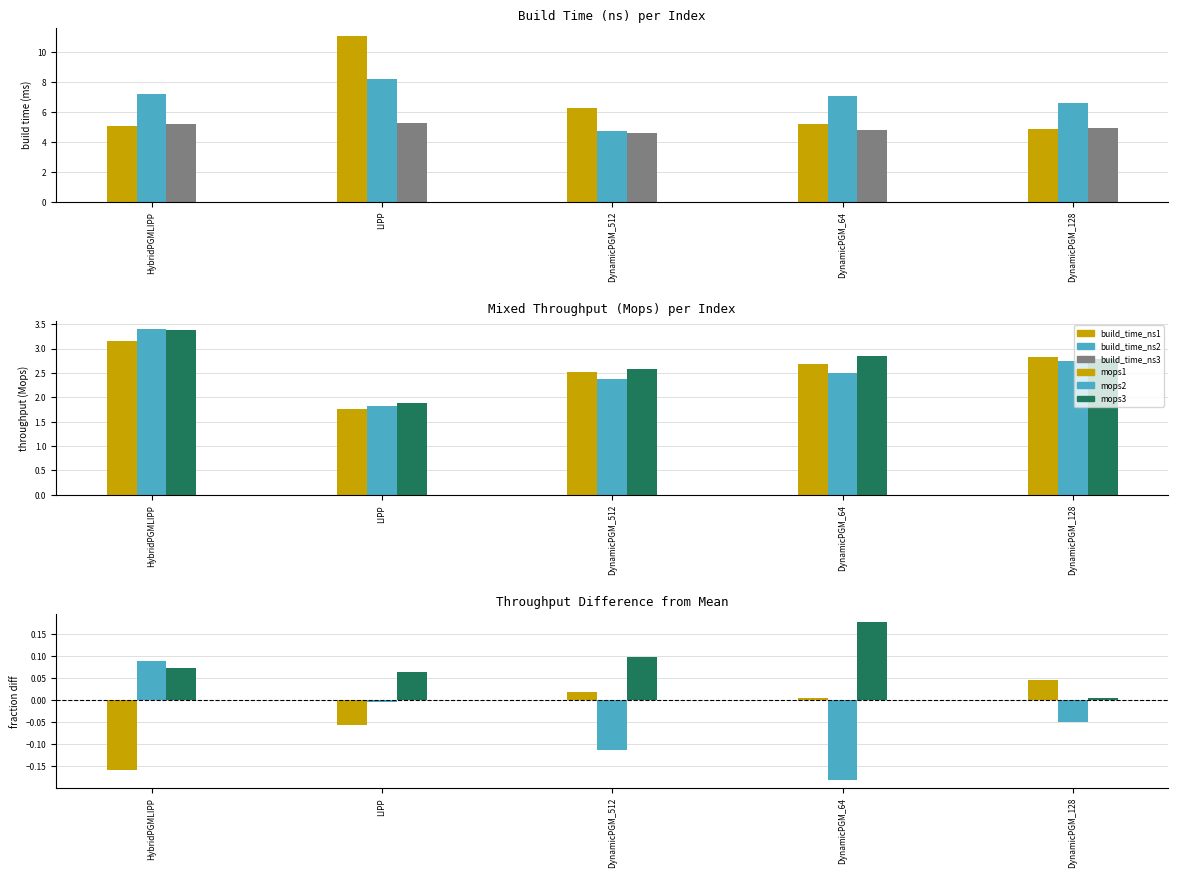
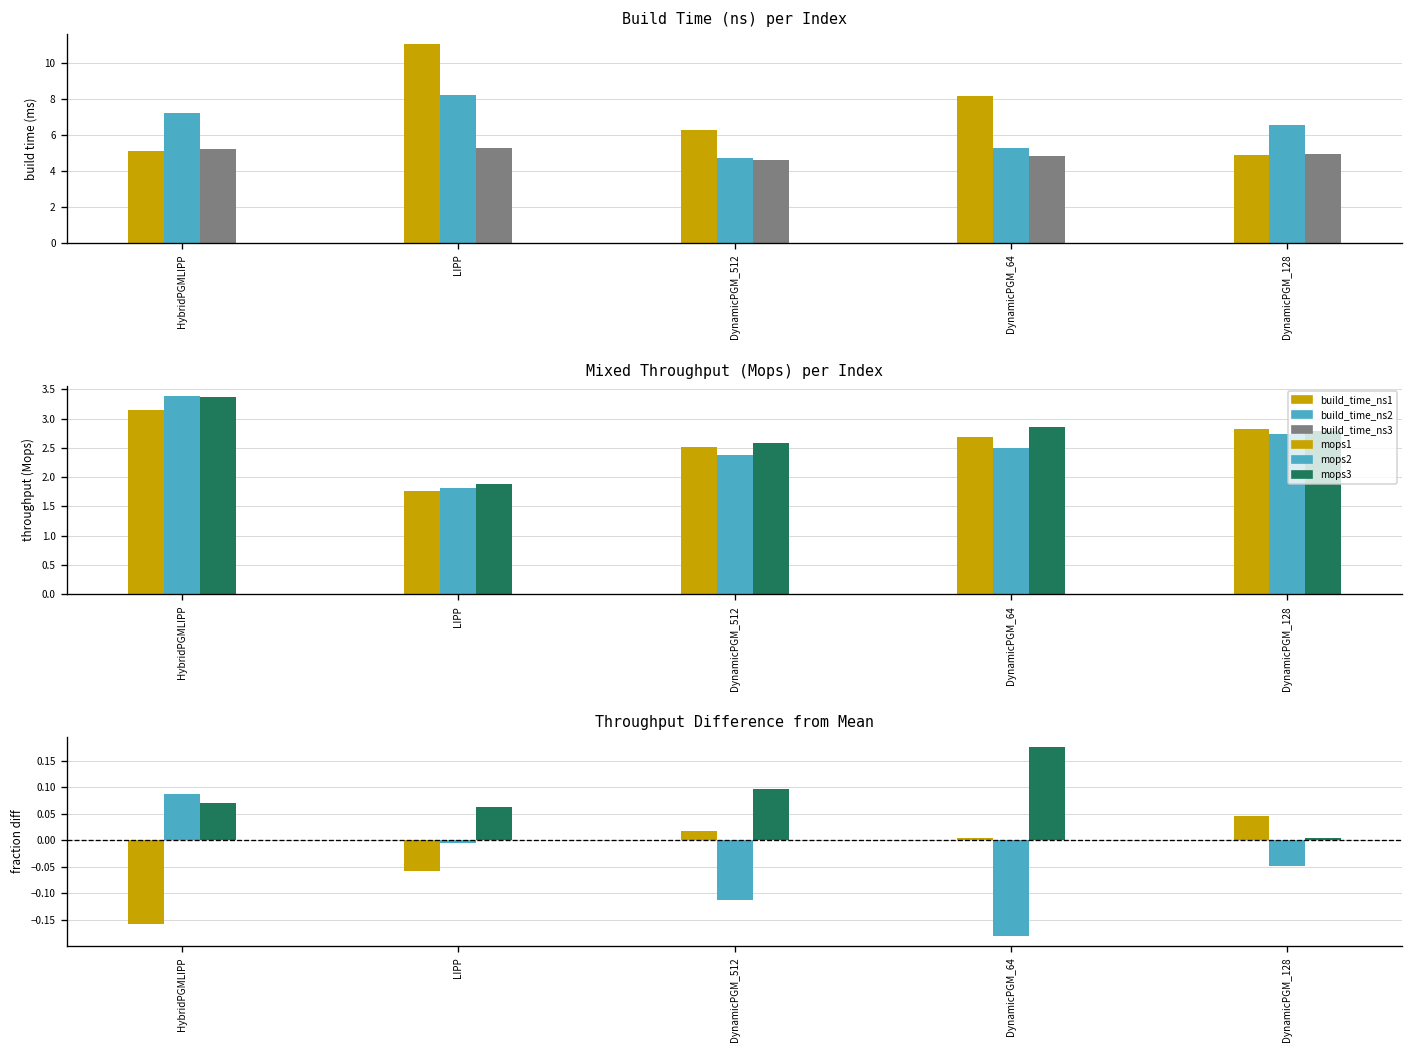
  {
    "Build Time (ns) per Index": {
      "build_time_ns1": {
        "HybridPGMLIPP": 5.1,
        "LIPP": 11.1,
        "DynamicPGM_512": 6.3,
-       "DynamicPGM_64": 5.2,
+       "DynamicPGM_64": 8.2,
        "DynamicPGM_128": 4.9
      },
      "build_time_ns2": {
        "HybridPGMLIPP": 7.2,
        "LIPP": 8.2,
        "DynamicPGM_512": 4.7,
-       "DynamicPGM_64": 7.1,
+       "DynamicPGM_64": 5.3,
        "DynamicPGM_128": 6.6
      },
      "build_time_ns3": {
        "HybridPGMLIPP": 5.2,
        "LIPP": 5.3,
        "DynamicPGM_512": 4.6,
        "DynamicPGM_64": 4.8,
        "DynamicPGM_128": 4.9
      }
    }
  }
